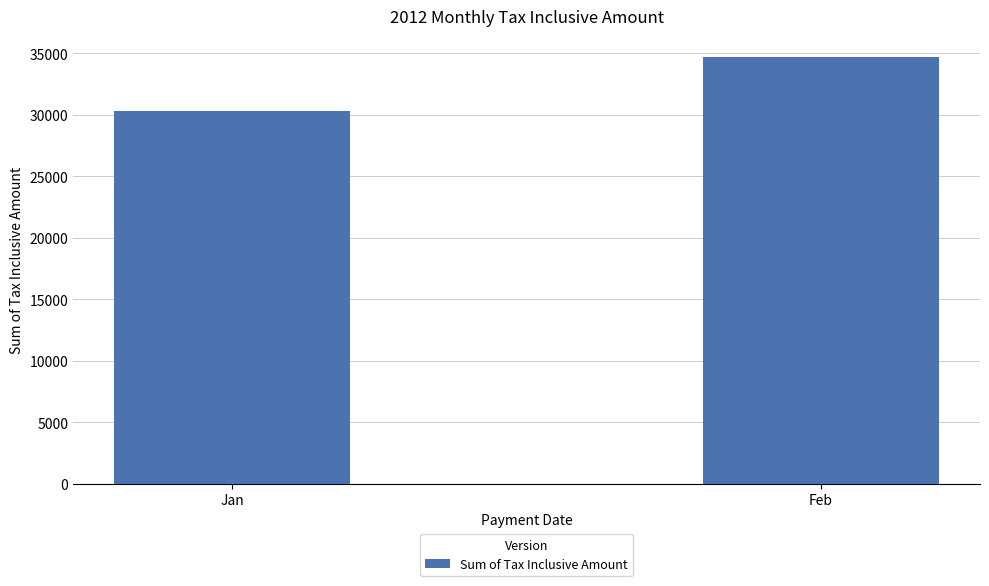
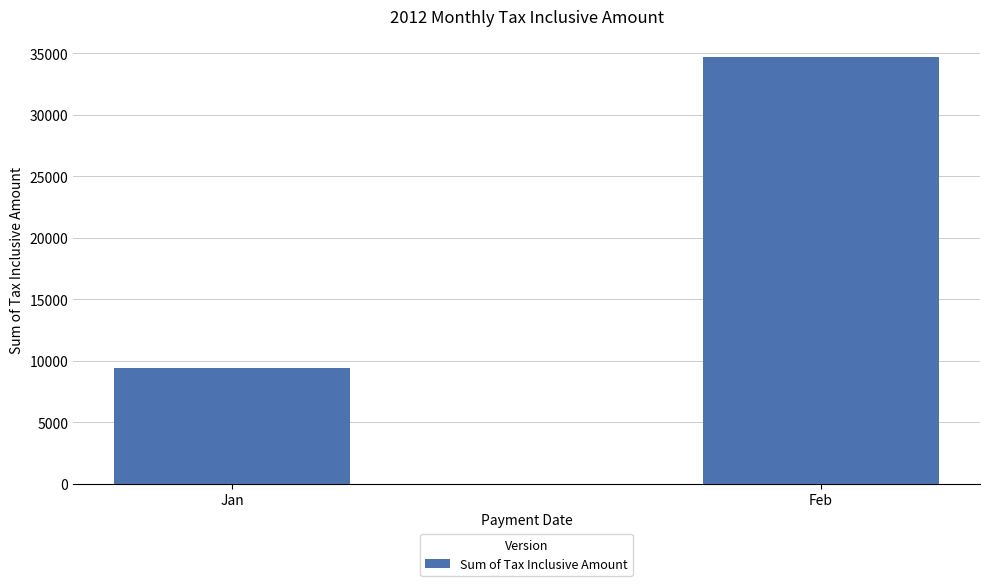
  {
-   "Jan": 30300,
+   "Jan": 9400,
    "Feb": 34700
  }
